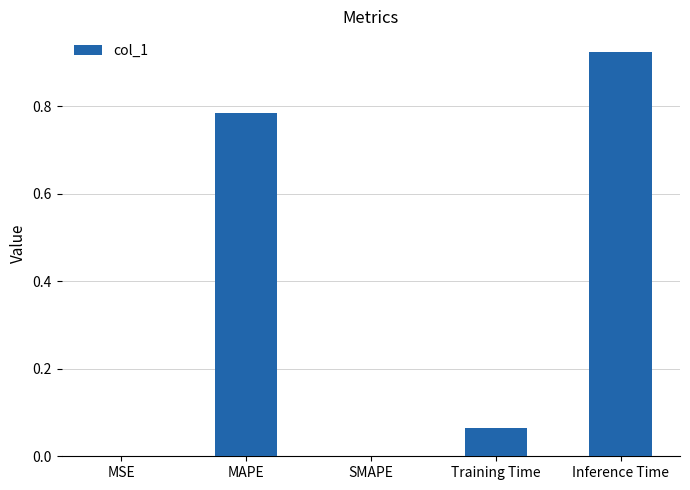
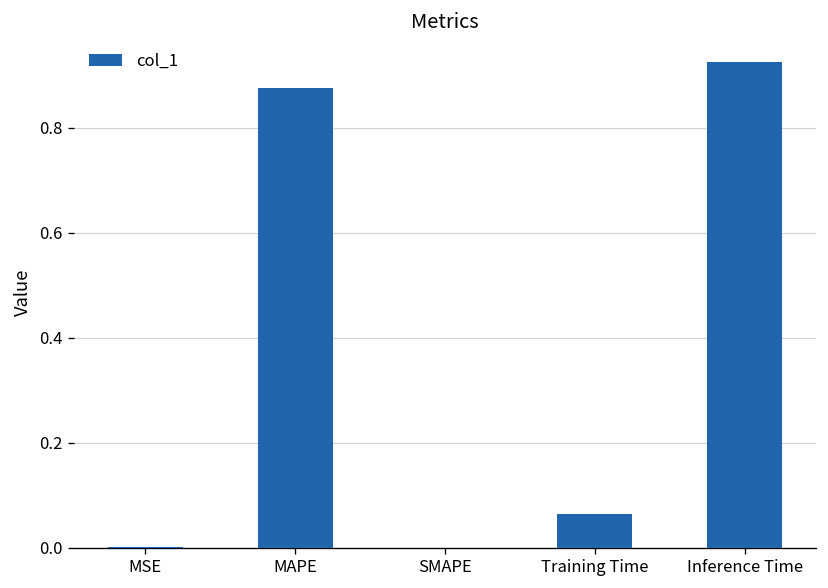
  {
-   "MAPE": 0.79,
+   "MAPE": 0.88,
    "SMAPE": 0.00,
    "Training Time": 0.06,
    "Inference Time": 0.93
  }
